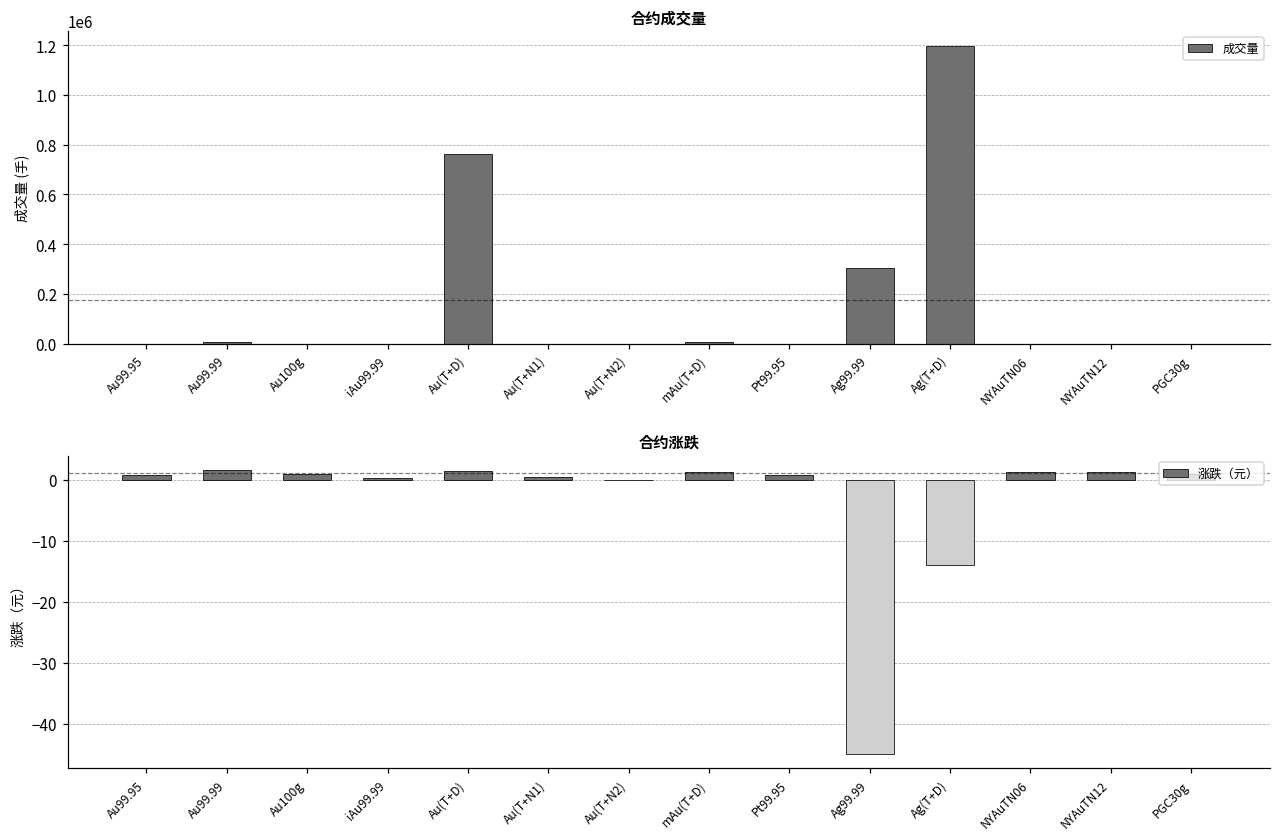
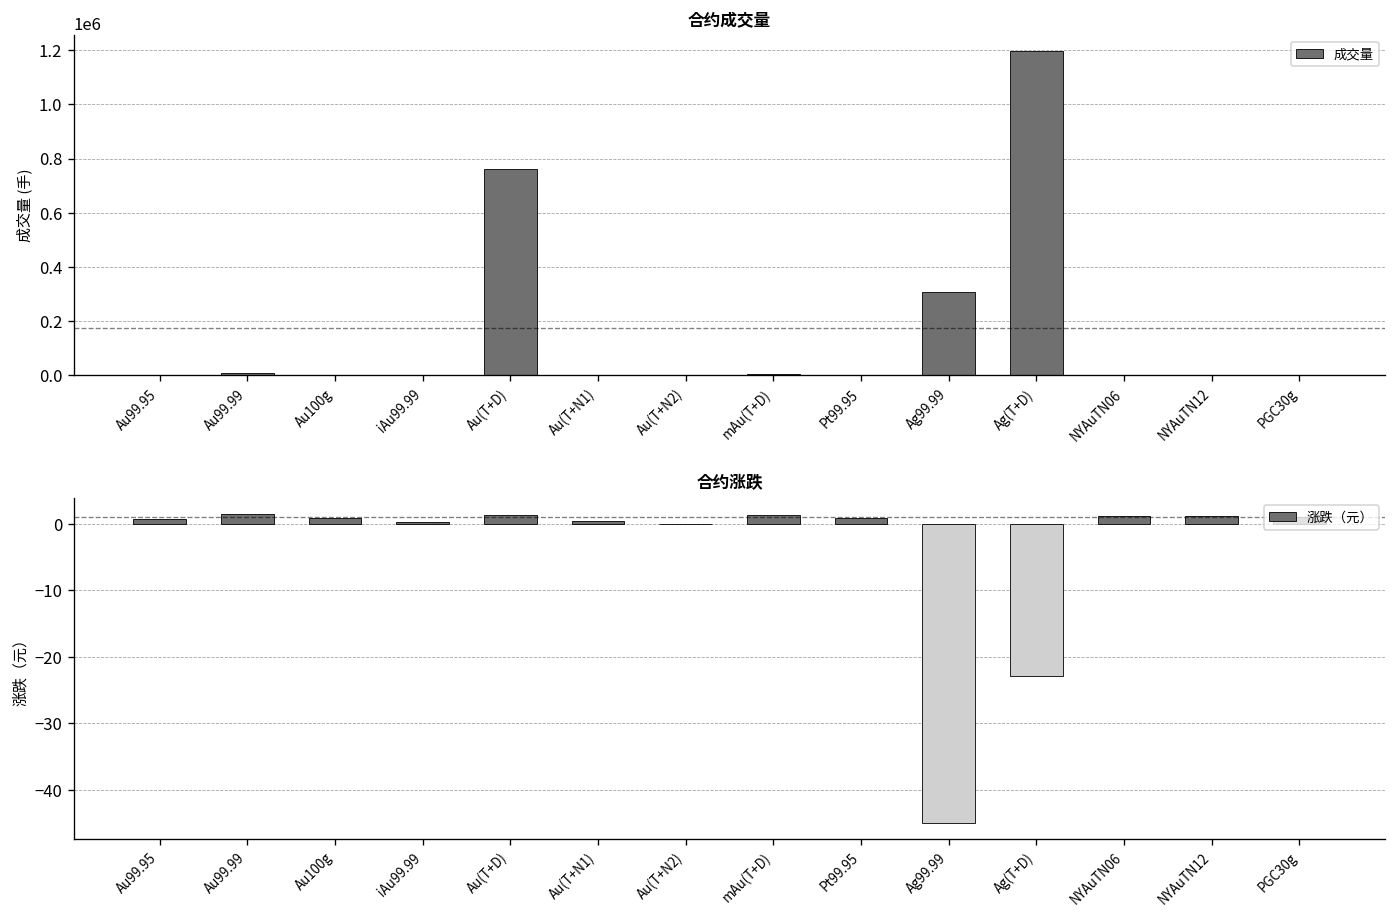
  {
    "合约成交量": {
      "Au(T+D)": 760000,
      "Au(T+N2)": 0,
      "Ag99.99": 310000,
      "Ag(T+D)": 1200000
    },
    "合约涨跌": {
      "Au99.95": 1,
      "Au99.99": 2,
      "Au100g": 1,
      "Au(T+D)": 1,
      "Au(T+N2)": 0,
      "mAu(T+D)": 1,
      "Pt99.95": 1,
      "Ag99.99": -45,
-     "Ag(T+D)": -14,
+     "Ag(T+D)": -23,
      "NYAuTN06": 1,
      "NYAuTN12": 1
    }
  }
